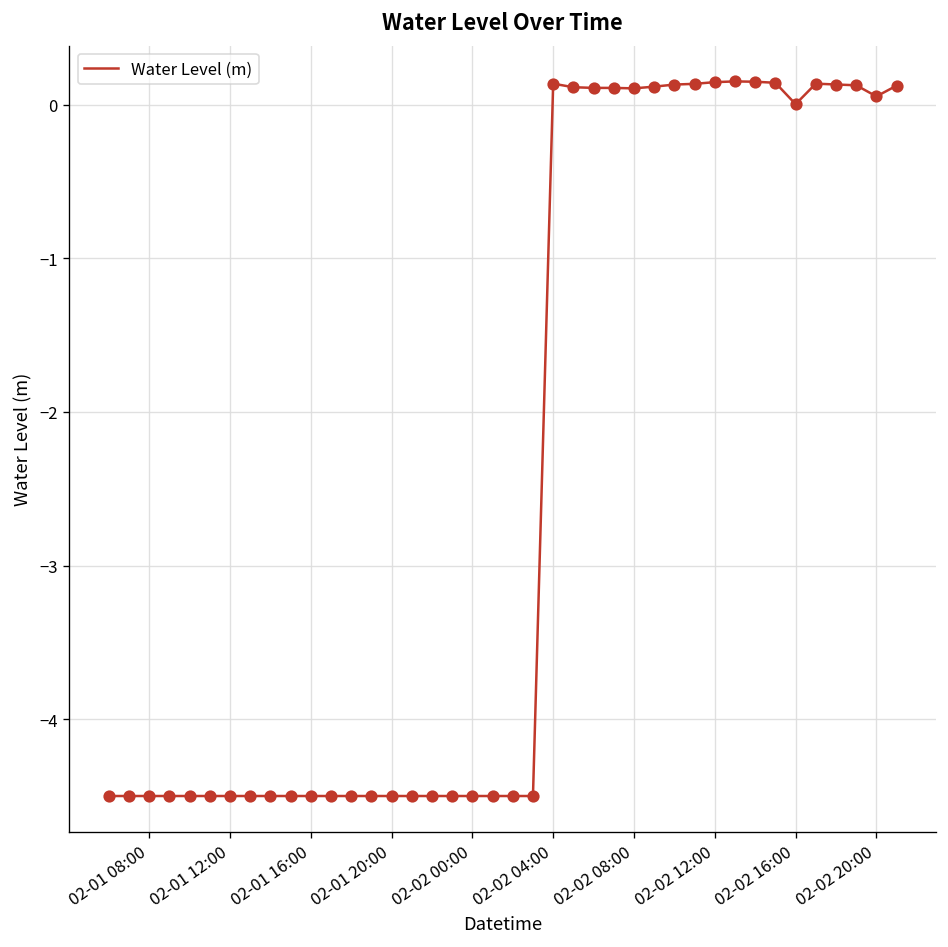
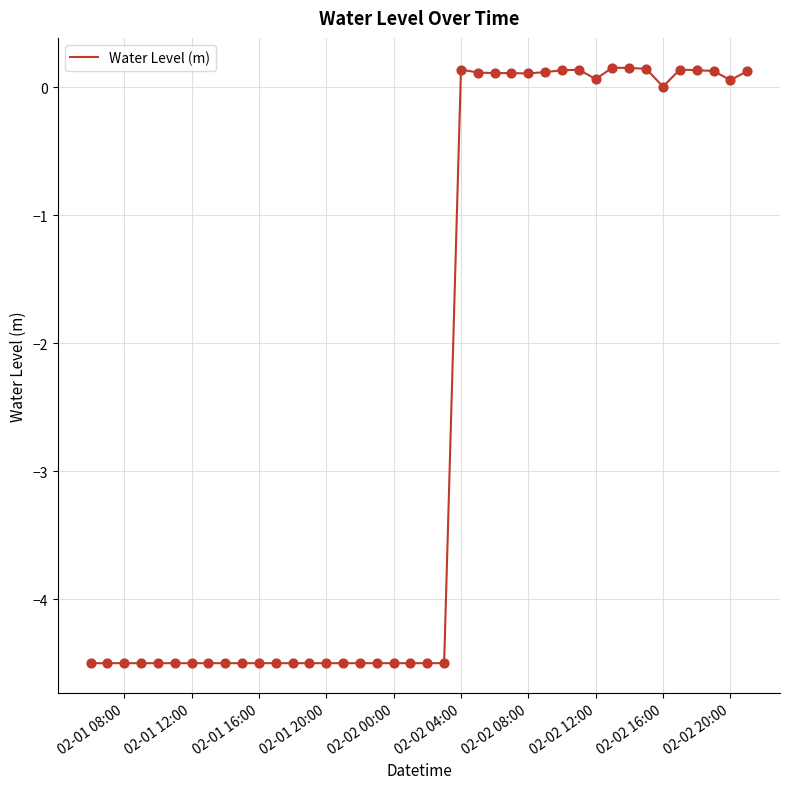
  {
    "02-01 08:00": -4.50,
    "02-01 12:00": -4.50,
    "02-01 16:00": -4.50,
    "02-01 20:00": -4.50,
    "02-02 00:00": -4.50,
    "02-02 04:00": 0.14,
    "02-02 08:00": 0.11,
-   "02-02 12:00": 0.15,
+   "02-02 12:00": 0.06,
    "02-02 16:00": 0.00,
    "02-02 20:00": 0.06
  }
